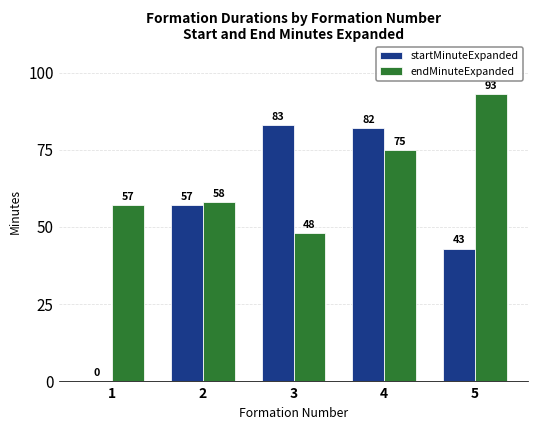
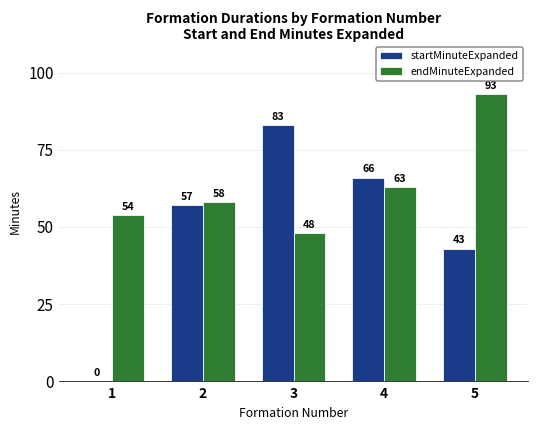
  {
    "startMinuteExpanded": {
      "1": 0,
      "2": 57,
      "3": 83,
-     "4": 82,
+     "4": 66,
      "5": 43
    },
    "endMinuteExpanded": {
-     "1": 57,
+     "1": 54,
      "2": 58,
      "3": 48,
-     "4": 75
+     "4": 63
    }
  }
